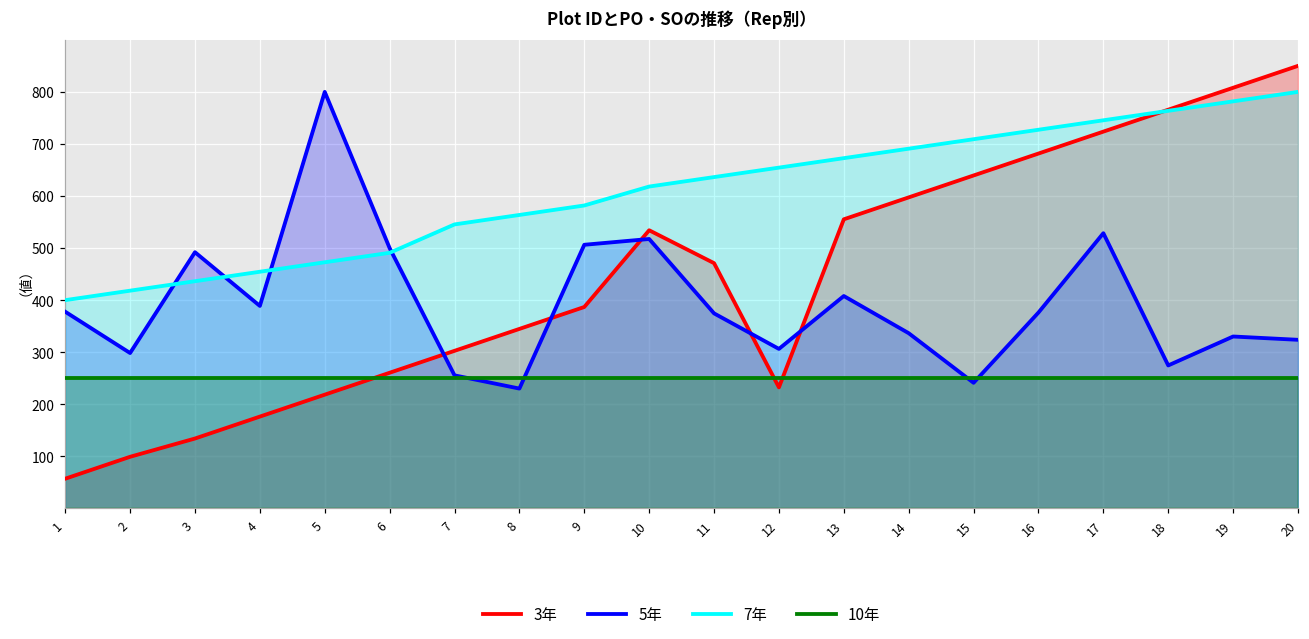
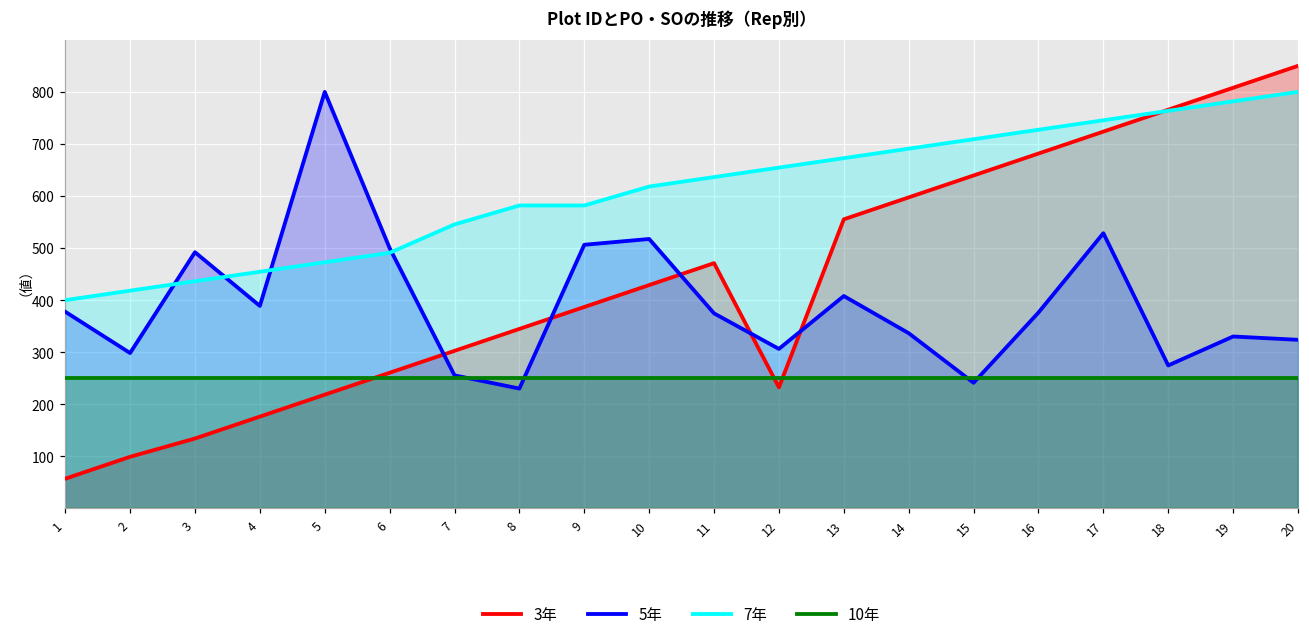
  {
    "3年": {
      "1": 60,
      "2": 100,
      "3": 130,
      "4": 180,
      "5": 220,
      "6": 260,
      "7": 300,
      "8": 340,
      "9": 390,
-     "10": 530,
+     "10": 430,
      "11": 470,
      "12": 230,
      "13": 560,
      "14": 600,
      "15": 640,
      "16": 680,
      "17": 720,
      "19": 810,
      "20": 850
    },
    "5年": {
      "1": 380,
      "2": 300,
      "3": 490,
      "4": 390,
      "5": 800,
      "6": 500,
      "7": 260,
      "8": 230,
      "9": 510,
      "10": 520,
      "11": 370,
      "12": 310,
      "13": 410,
      "14": 340,
      "15": 240,
      "16": 380,
      "17": 530,
      "18": 270,
      "19": 330,
      "20": 320
    },
    "7年": {
      "1": 400,
      "2": 420,
      "3": 440,
      "4": 450,
      "5": 470,
      "6": 490,
      "7": 550,
-     "8": 560,
+     "8": 580,
      "9": 580,
      "10": 620,
      "11": 640,
      "12": 650,
      "13": 670,
      "14": 690,
      "15": 710,
      "16": 730,
      "17": 750,
      "19": 780,
      "20": 800
    },
    "10年": {
      "1": 250,
      "2": 250,
      "3": 250,
      "4": 250,
      "5": 250,
      "6": 250,
      "7": 250,
      "8": 250,
      "9": 250,
      "10": 250,
      "11": 250,
      "12": 250,
      "13": 250,
      "14": 250,
      "15": 250,
      "16": 250,
      "17": 250,
      "18": 250,
      "19": 250,
      "20": 250
    }
  }
